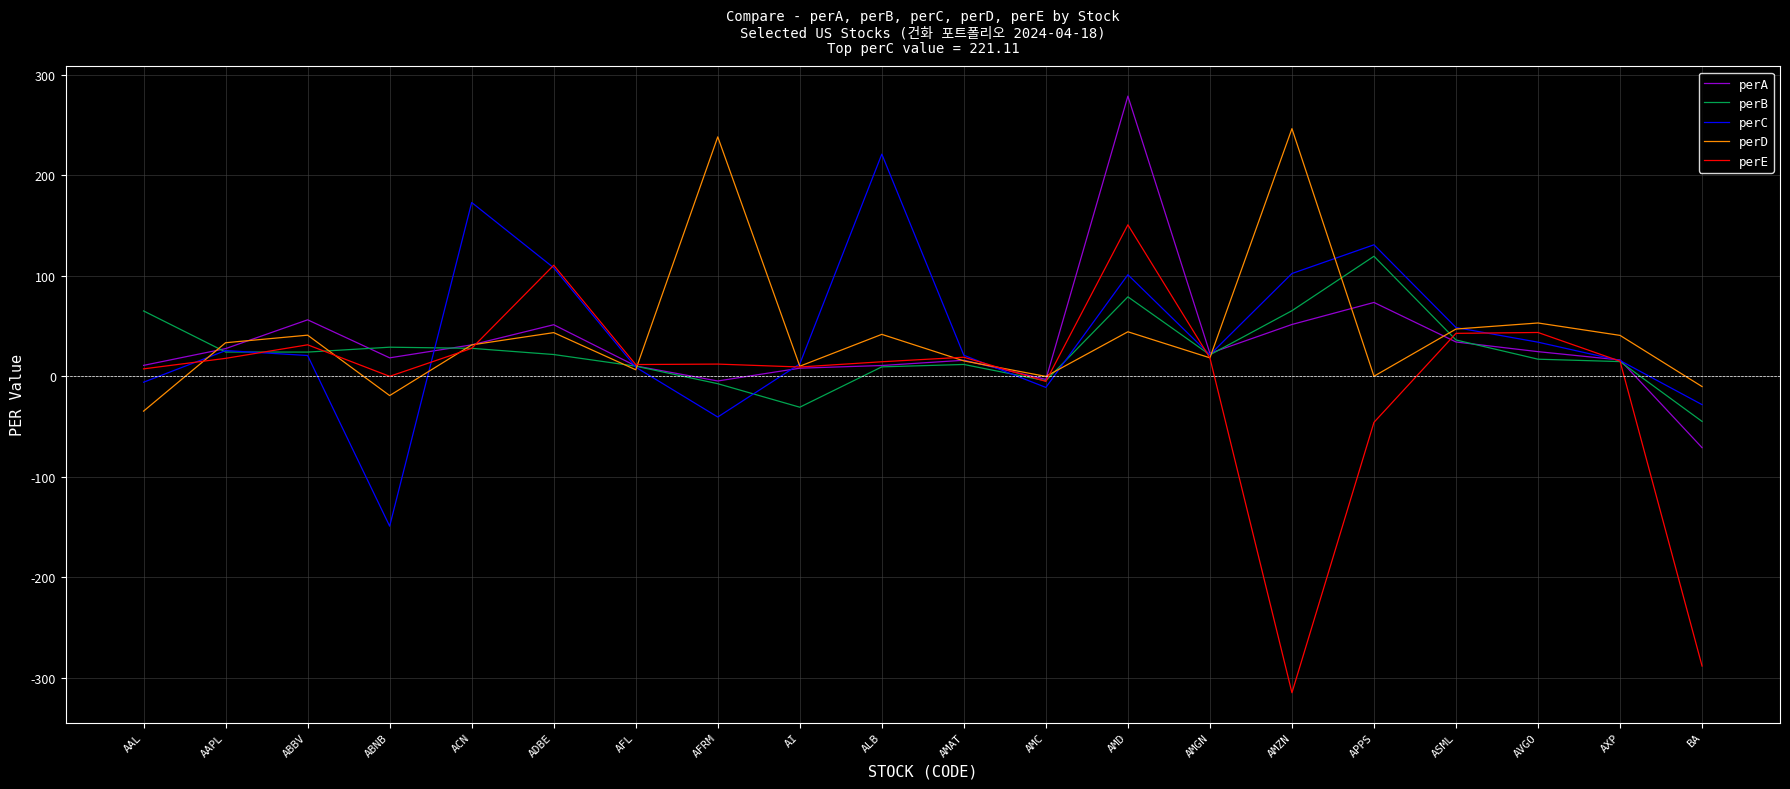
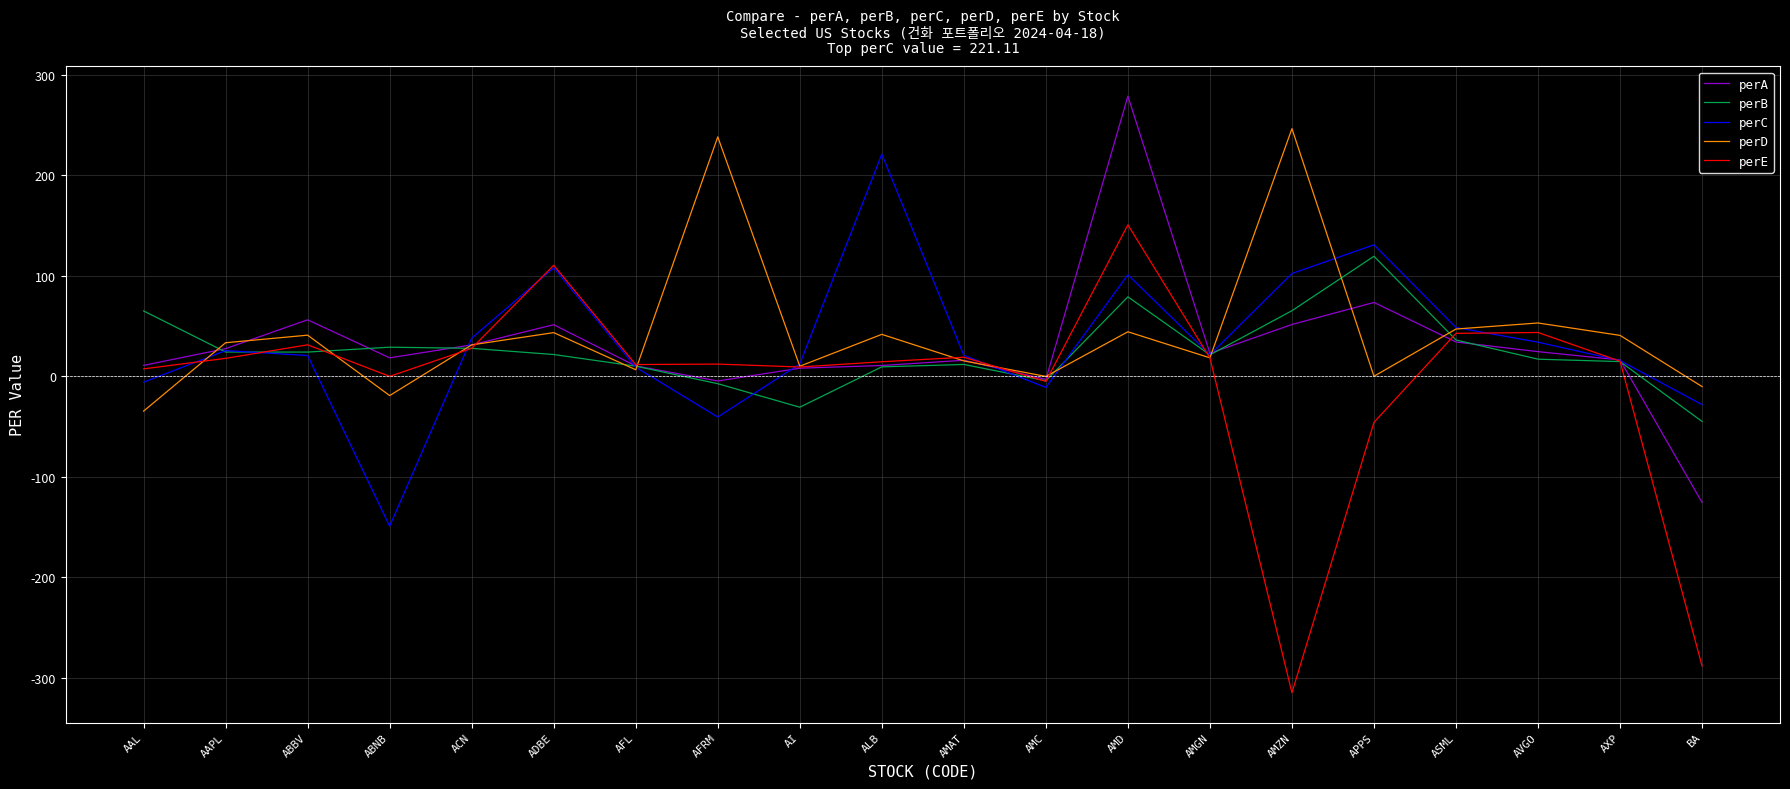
  {
    "perA": {
      "AAL": 11,
      "ABBV": 56,
      "ABNB": 18,
      "ADBE": 51,
      "AFRM": -5,
      "AMD": 279,
      "AMZN": 52,
      "APPS": 74,
      "AVGO": 25,
-     "BA": -71
+     "BA": -126
    },
    "perB": {
      "AAL": 65,
      "ABBV": 24,
      "ABNB": 29,
      "ADBE": 22,
      "AFRM": -7,
      "AI": -31,
      "AMAT": 12,
      "AMD": 79,
      "AMZN": 65,
      "APPS": 120,
      "AVGO": 17,
      "BA": -45
    },
    "perC": {
      "AAL": -6,
      "ABBV": 21,
      "ABNB": -149,
-     "ACN": 173,
+     "ACN": 38,
      "ADBE": 108,
      "AFRM": -40,
      "ALB": 221,
      "AMC": -11,
      "AMD": 101,
      "AMZN": 102,
      "APPS": 131,
      "AVGO": 34,
      "BA": -28
    },
    "perD": {
      "AAL": -35,
      "AAPL": 33,
      "ABBV": 41,
      "ABNB": -19,
      "ADBE": 44,
      "AFL": 7,
      "AFRM": 238,
      "ALB": 42,
      "AMC": 0,
      "AMD": 44,
      "AMZN": 246,
      "APPS": 0,
      "AVGO": 53,
      "AXP": 41,
      "BA": -10
    },
    "perE": {
      "AAL": 7,
      "AAPL": 18,
      "ABBV": 31,
      "ABNB": 0,
      "ADBE": 111,
      "AFRM": 12,
      "ALB": 15,
      "AMD": 151,
      "AMZN": -315,
      "APPS": -46,
      "ASML": 43,
      "AVGO": 44,
      "BA": -288
    }
  }
